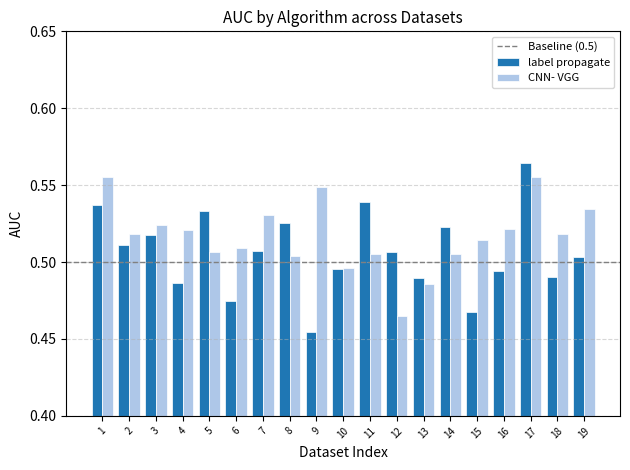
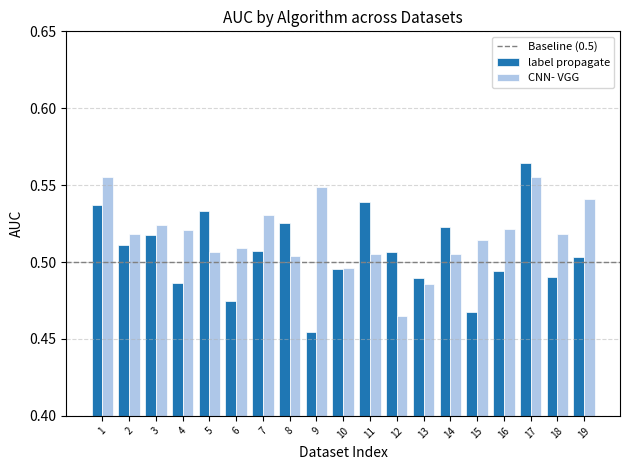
  {
    "label propagate": {
      "1": 0.537,
      "2": 0.511,
      "3": 0.517,
      "4": 0.486,
      "5": 0.533,
      "6": 0.475,
      "7": 0.507,
      "8": 0.525,
      "9": 0.454,
      "10": 0.495,
      "11": 0.539,
      "12": 0.507,
      "13": 0.490,
      "14": 0.523,
      "15": 0.467,
      "16": 0.494,
      "17": 0.564,
      "18": 0.490,
      "19": 0.503
    },
    "CNN- VGG": {
      "1": 0.555,
      "2": 0.519,
      "3": 0.524,
      "4": 0.521,
      "5": 0.507,
      "6": 0.509,
      "7": 0.531,
      "8": 0.504,
      "9": 0.549,
      "10": 0.496,
      "11": 0.505,
      "12": 0.465,
      "13": 0.486,
      "14": 0.505,
      "15": 0.514,
      "16": 0.522,
      "17": 0.555,
      "18": 0.519,
-     "19": 0.534
+     "19": 0.541
    }
  }
